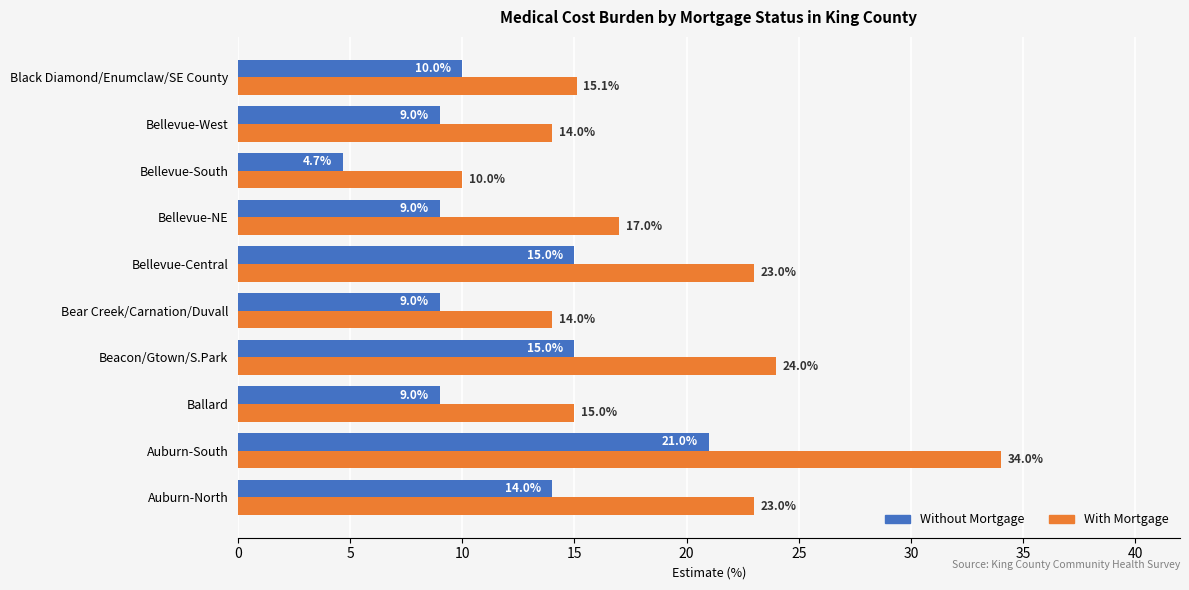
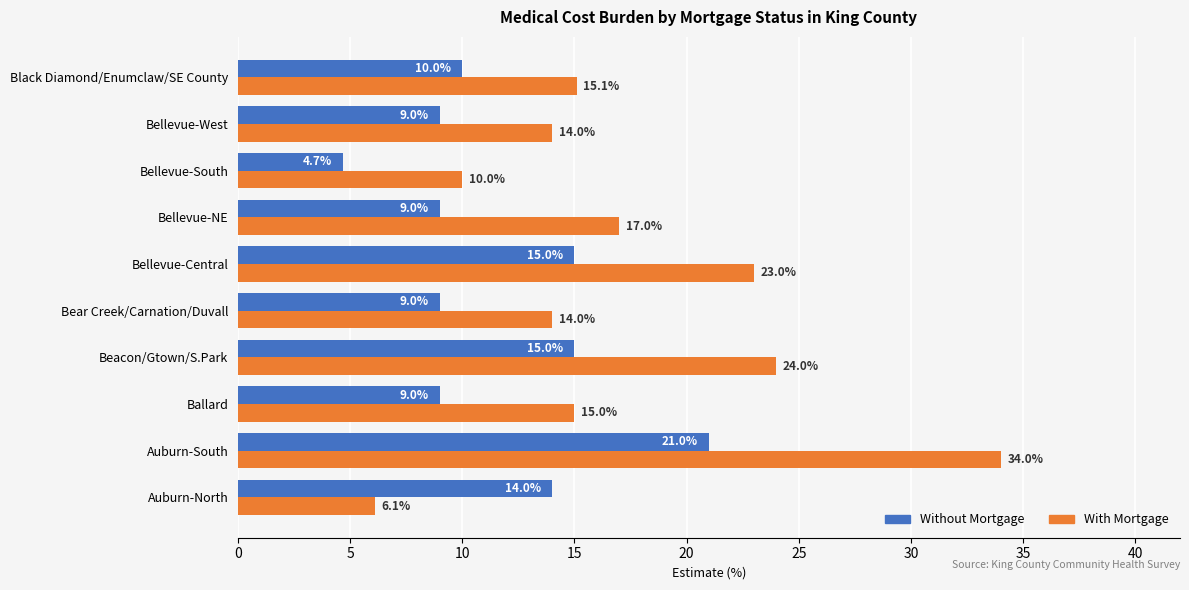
  {
    "Without Mortgage": {
      "Black Diamond/Enumclaw/SE County": "10.0%",
      "Bellevue-West": "9.0%",
      "Bellevue-South": "4.7%",
      "Bellevue-NE": "9.0%",
      "Bellevue-Central": "15.0%",
      "Bear Creek/Carnation/Duvall": "9.0%",
      "Beacon/Gtown/S.Park": "15.0%",
      "Ballard": "9.0%",
      "Auburn-South": "21.0%",
      "Auburn-North": "14.0%"
    },
    "With Mortgage": {
      "Black Diamond/Enumclaw/SE County": "15.1%",
      "Bellevue-West": "14.0%",
      "Bellevue-South": "10.0%",
      "Bellevue-NE": "17.0%",
      "Bellevue-Central": "23.0%",
      "Bear Creek/Carnation/Duvall": "14.0%",
      "Beacon/Gtown/S.Park": "24.0%",
      "Ballard": "15.0%",
      "Auburn-South": "34.0%",
-     "Auburn-North": "23.0%"
+     "Auburn-North": "6.1%"
    }
  }
